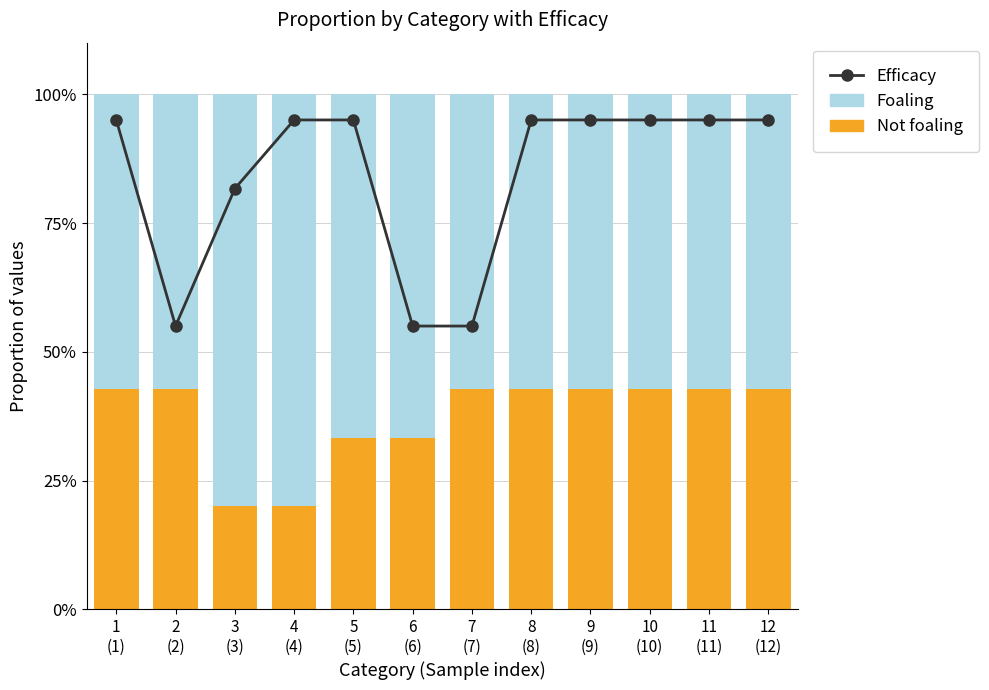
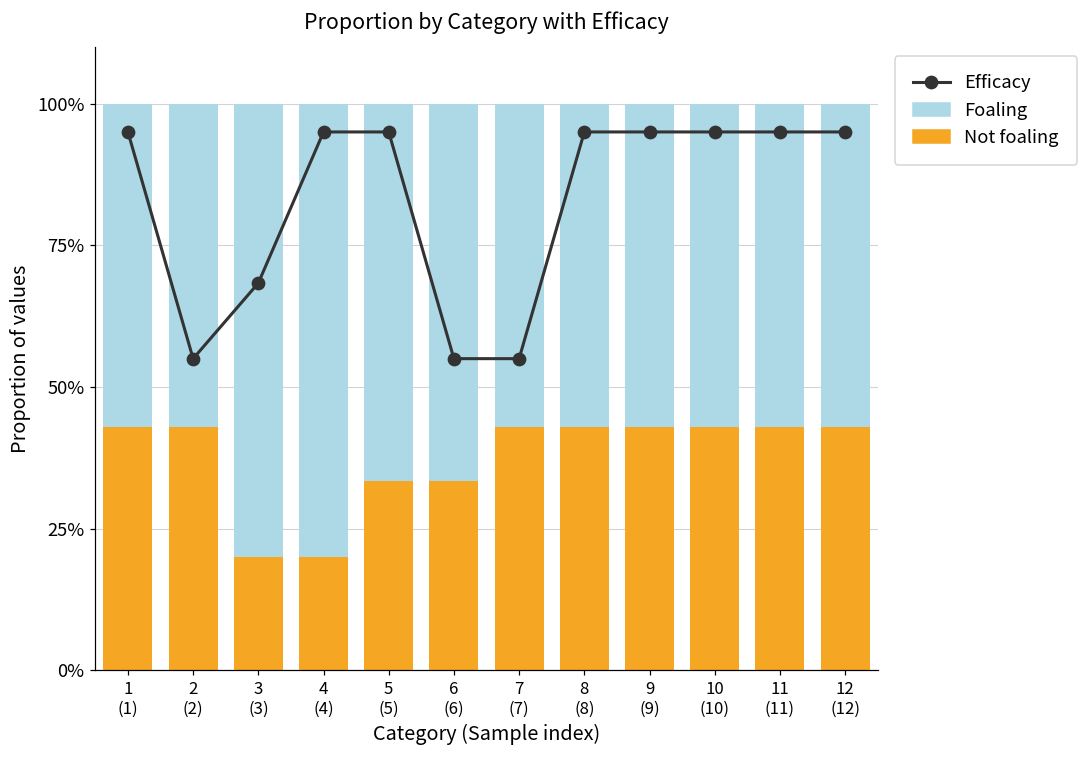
  {
    "Efficacy": {
      "1 (1)": "95%",
      "2 (2)": "55%",
-     "3 (3)": "82%",
+     "3 (3)": "68%",
      "4 (4)": "95%",
      "5 (5)": "95%",
      "6 (6)": "55%",
      "7 (7)": "55%",
      "8 (8)": "95%",
      "9 (9)": "95%",
      "10 (10)": "95%",
      "11 (11)": "95%",
      "12 (12)": "95%"
    },
    "Not foaling": {
      "1 (1)": "43%",
      "2 (2)": "43%",
      "3 (3)": "20%",
      "4 (4)": "20%",
      "5 (5)": "33%",
      "6 (6)": "33%",
      "7 (7)": "43%",
      "8 (8)": "43%",
      "9 (9)": "43%",
      "10 (10)": "43%",
      "11 (11)": "43%",
      "12 (12)": "43%"
    },
    "Foaling": {
      "1 (1)": "57%",
      "2 (2)": "57%",
      "3 (3)": "80%",
      "4 (4)": "80%",
      "5 (5)": "67%",
      "6 (6)": "67%",
      "7 (7)": "57%",
      "8 (8)": "57%",
      "9 (9)": "57%",
      "10 (10)": "57%",
      "11 (11)": "57%",
      "12 (12)": "57%"
    }
  }
